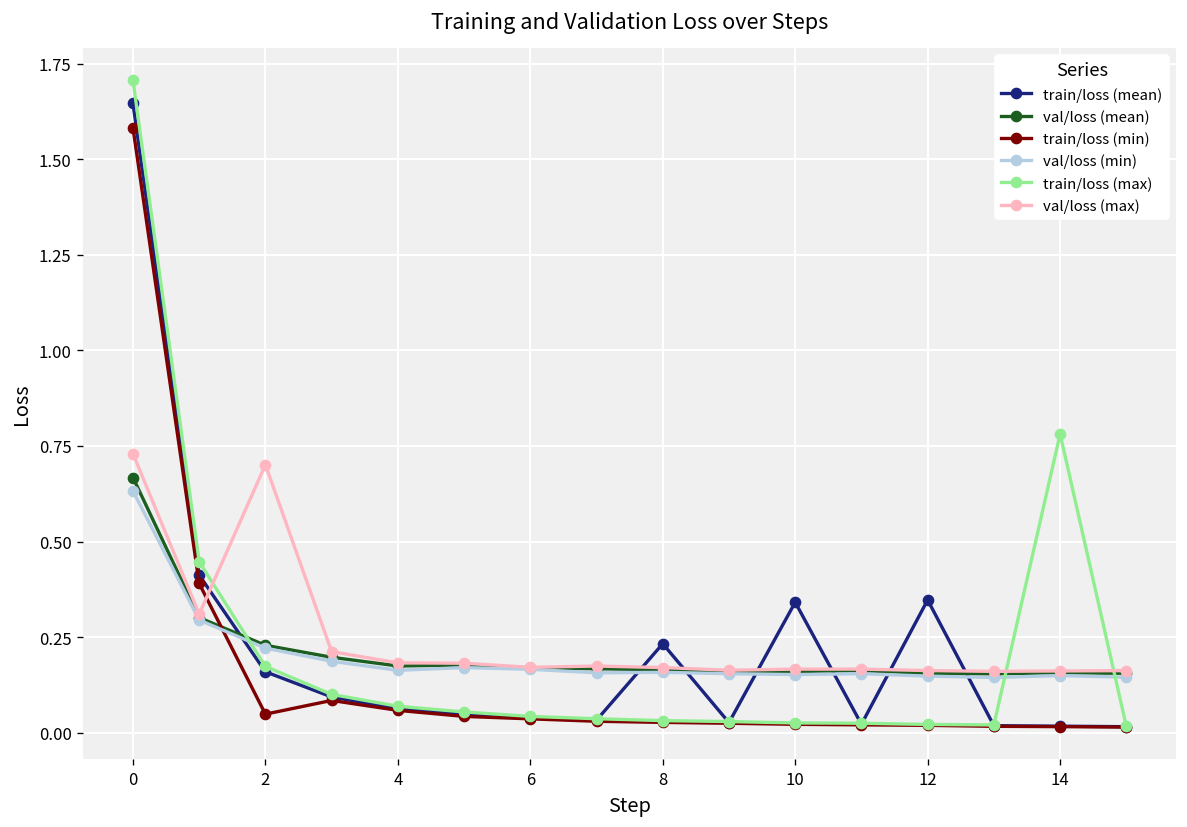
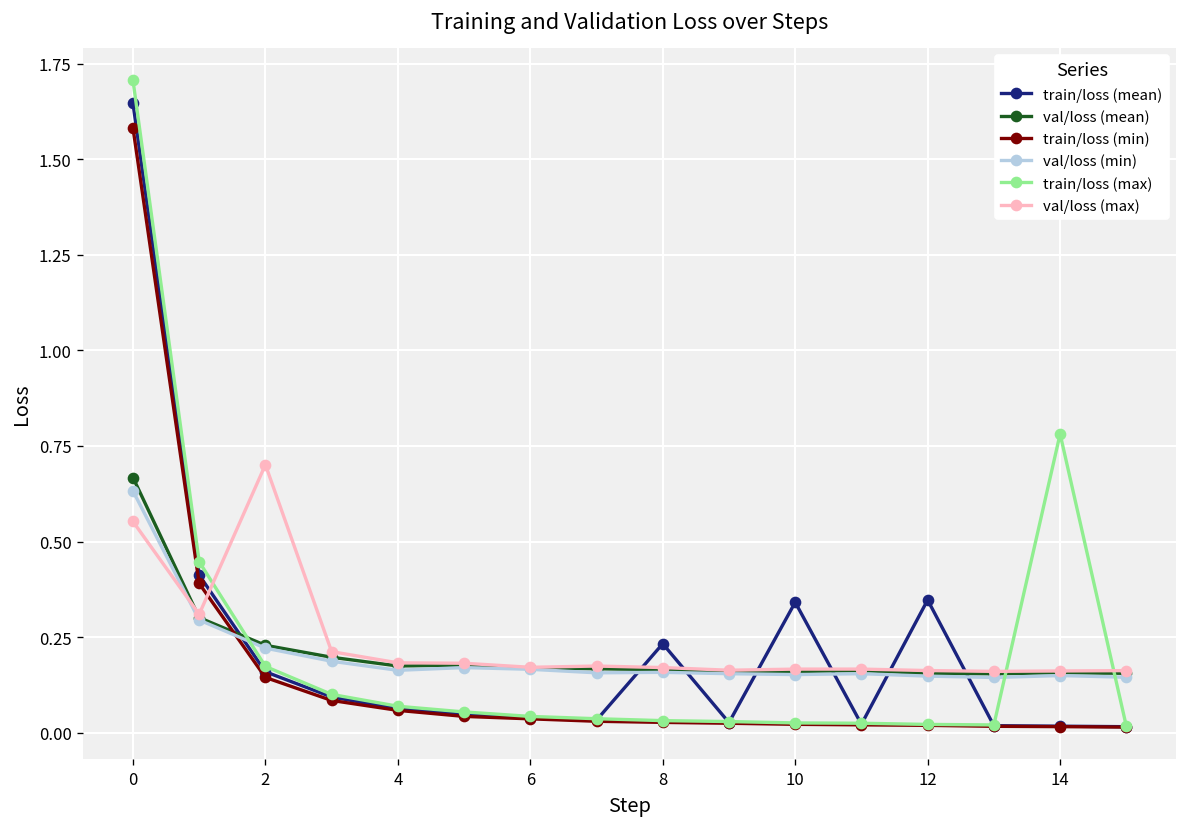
  {
    "train/loss (mean)": {
      "0": 1.65,
      "2": 0.16,
      "8": 0.23,
      "10": 0.34,
      "12": 0.35
    },
    "val/loss (mean)": {
      "0": 0.67,
      "4": 0.17
    },
    "train/loss (min)": {
      "0": 1.58,
-     "2": 0.05
+     "2": 0.14
    },
    "val/loss (min)": {
      "0": 0.63,
      "4": 0.16,
      "10": 0.15
    },
    "train/loss (max)": {
      "0": 1.71,
      "2": 0.17,
      "14": 0.78
    },
    "val/loss (max)": {
-     "0": 0.73,
+     "0": 0.55,
      "2": 0.70,
      "4": 0.18
    }
  }
